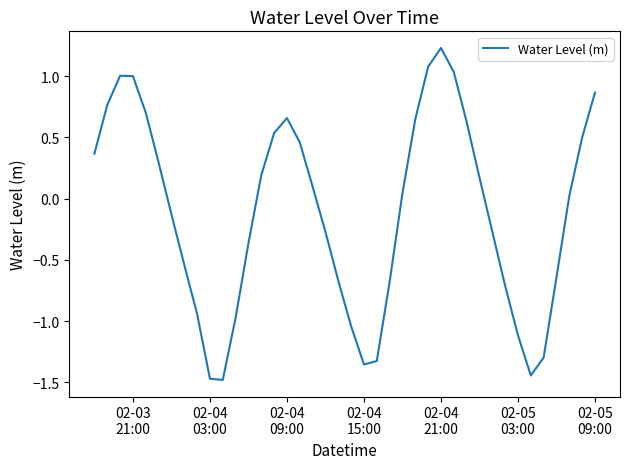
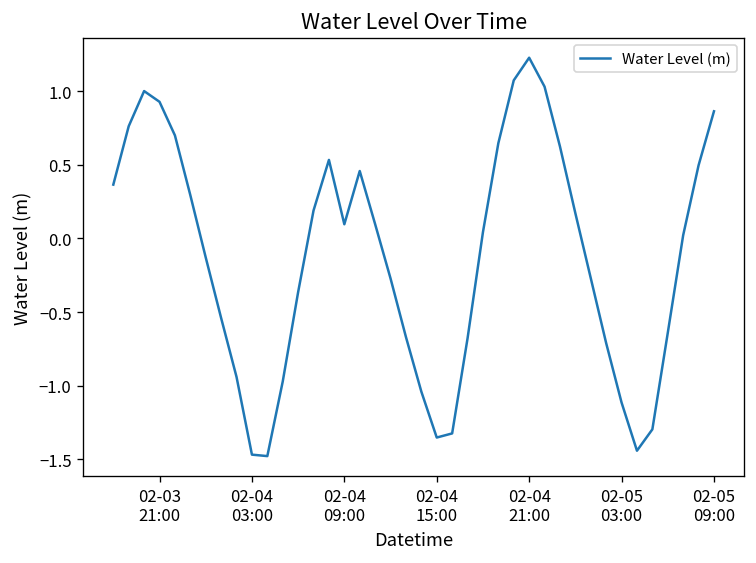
  {
-   "02-03 21:00": 1.00,
+   "02-03 21:00": 0.93,
    "02-04 03:00": -1.47,
-   "02-04 09:00": 0.66,
+   "02-04 09:00": 0.10,
    "02-04 15:00": -1.35,
    "02-04 21:00": 1.23,
    "02-05 03:00": -1.12,
    "02-05 09:00": 0.86
  }
